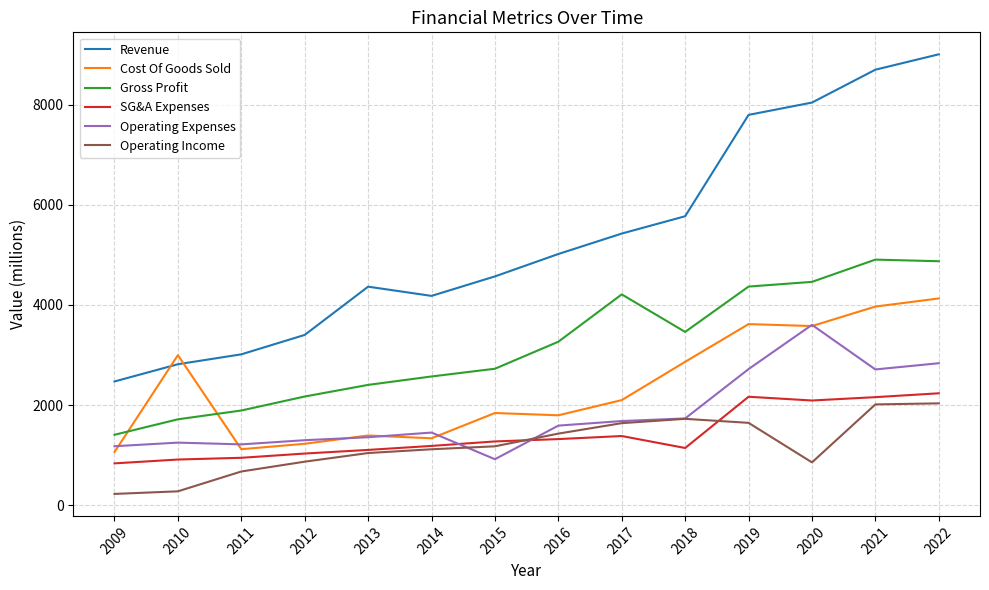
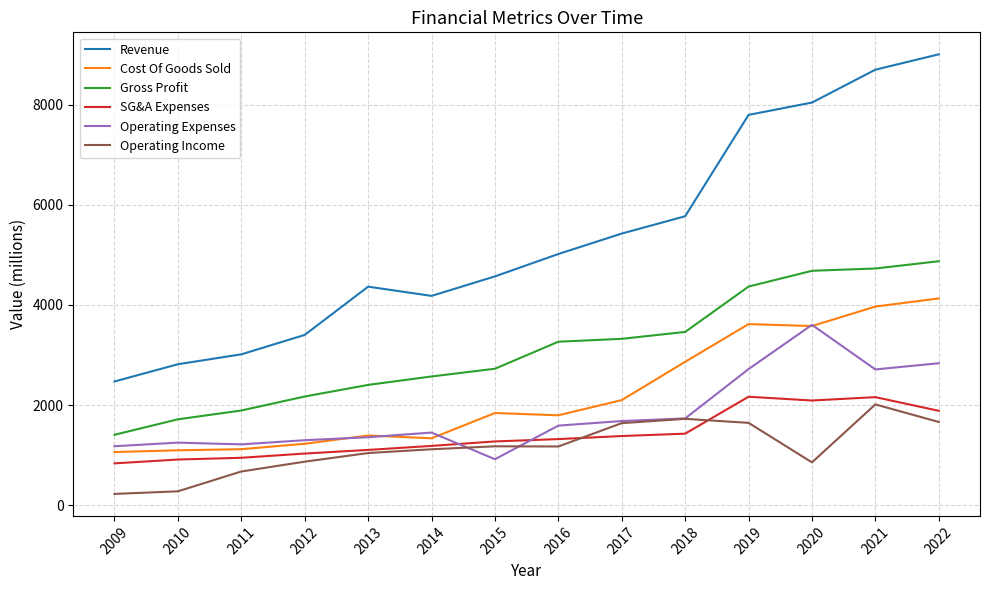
  {
    "Revenue": {
      "2009": 2500,
      "2010": 2800,
      "2011": 3000,
      "2012": 3400,
      "2013": 4400,
      "2014": 4200,
      "2015": 4600,
      "2016": 5000,
      "2017": 5400,
      "2018": 5800,
      "2019": 7800,
      "2020": 8000,
      "2021": 8700,
      "2022": 9000
    },
    "Cost Of Goods Sold": {
      "2009": 1100,
-     "2010": 3000,
+     "2010": 1100,
      "2011": 1100,
      "2012": 1200,
      "2014": 1300,
      "2015": 1800,
      "2016": 1800,
      "2017": 2100,
      "2018": 2900,
      "2019": 3600,
      "2021": 4000,
      "2022": 4100
    },
    "Gross Profit": {
      "2009": 1400,
      "2010": 1700,
      "2011": 1900,
      "2012": 2200,
      "2013": 2400,
      "2014": 2600,
      "2015": 2700,
      "2016": 3300,
-     "2017": 4200,
+     "2017": 3300,
      "2018": 3500,
      "2019": 4400,
-     "2020": 4500,
-     "2021": 4900,
+     "2020": 4700,
+     "2021": 4700,
      "2022": 4900
    },
    "SG&A Expenses": {
      "2009": 800,
      "2010": 900,
      "2011": 900,
      "2012": 1000,
      "2013": 1100,
      "2014": 1200,
      "2015": 1300,
      "2016": 1300,
      "2017": 1400,
-     "2018": 1100,
+     "2018": 1400,
      "2019": 2200,
      "2020": 2100,
      "2021": 2200,
-     "2022": 2200
+     "2022": 1900
    },
    "Operating Expenses": {
      "2009": 1200,
      "2010": 1300,
      "2011": 1200,
      "2012": 1300,
      "2014": 1500,
      "2015": 900,
      "2016": 1600,
      "2019": 2700,
      "2021": 2700,
      "2022": 2800
    },
    "Operating Income": {
      "2009": 200,
      "2010": 300,
      "2011": 700,
      "2012": 900,
      "2013": 1000,
      "2014": 1100,
      "2015": 1200,
-     "2016": 1400,
+     "2016": 1200,
      "2019": 1600,
      "2020": 900,
      "2021": 2000,
-     "2022": 2000
+     "2022": 1700
    }
  }
